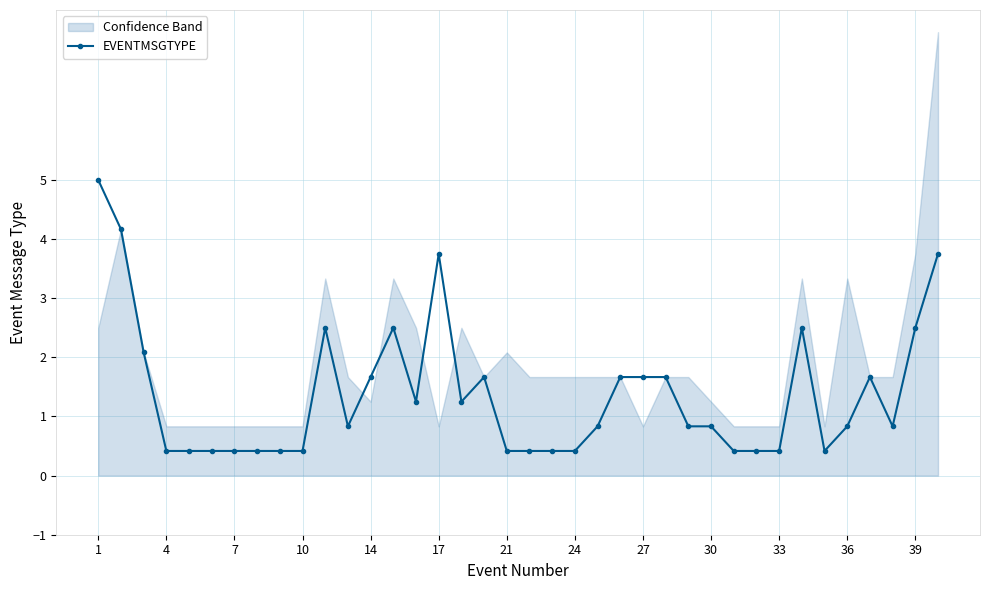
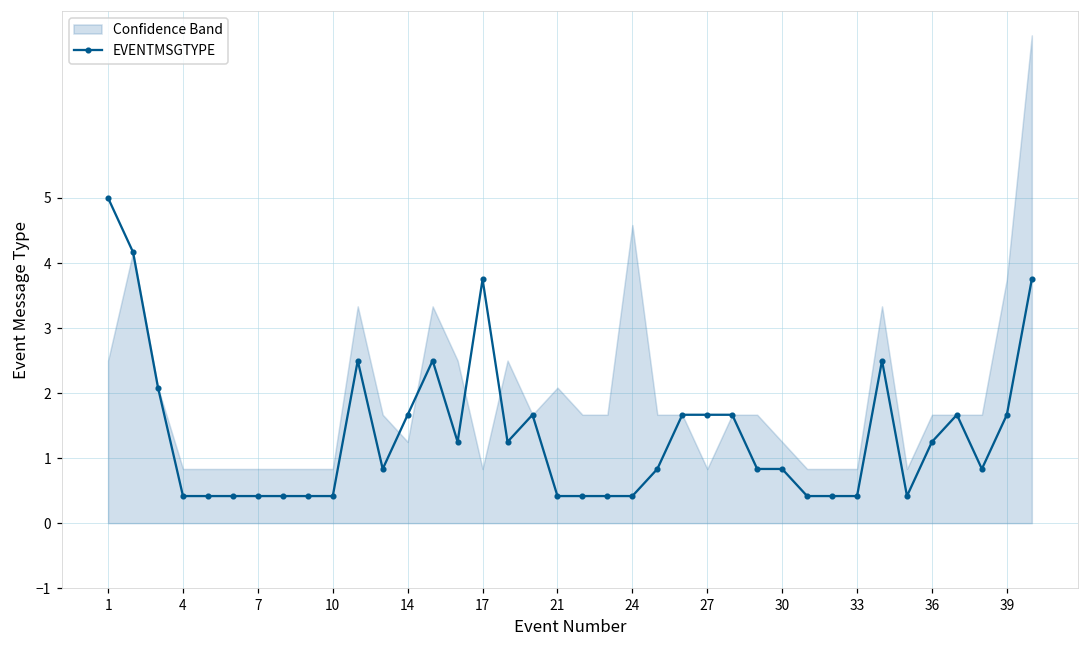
  {
    "EVENTMSGTYPE": {
      "1": 5.0,
      "4": 0.4,
      "7": 0.4,
      "10": 0.4,
      "14": 1.7,
      "17": 3.8,
      "21": 0.4,
      "24": 0.4,
      "27": 1.7,
      "30": 0.8,
      "33": 0.4,
-     "36": 0.8,
-     "39": 2.5
+     "36": 1.3,
+     "39": 1.7
    },
    "Confidence Band": {
      "1": 2.5,
      "4": 0.8,
      "7": 0.8,
      "10": 0.8,
      "14": 1.3,
      "17": 0.8,
      "21": 2.1,
-     "24": 1.7,
+     "24": 4.6,
      "27": 0.8,
      "30": 1.3,
      "33": 0.8,
-     "36": 3.3,
+     "36": 1.7,
      "39": 3.8
    }
  }
